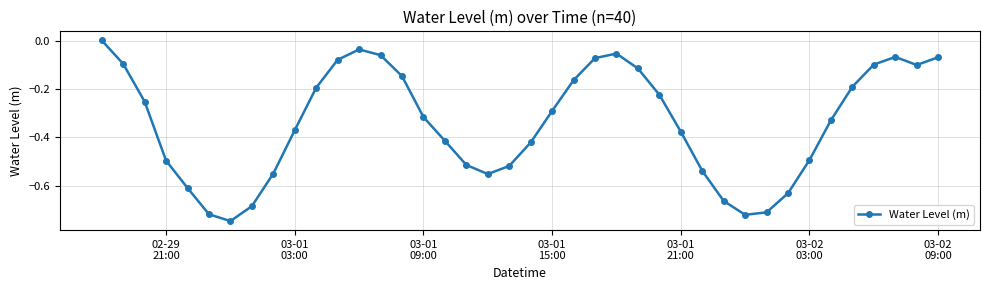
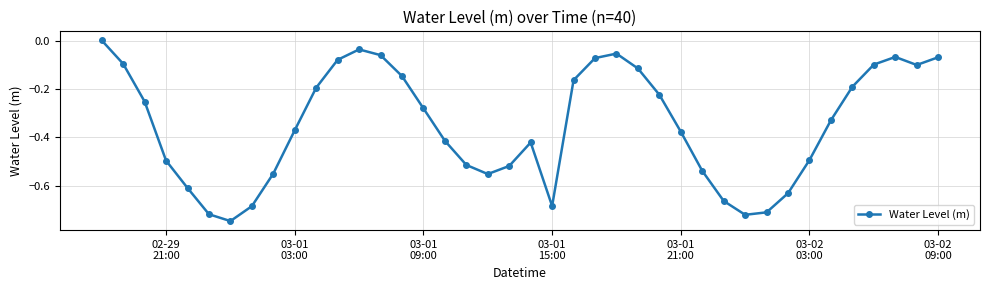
  {
    "02-29 21:00": -0.50,
    "03-01 03:00": -0.37,
-   "03-01 09:00": -0.32,
-   "03-01 15:00": -0.29,
+   "03-01 09:00": -0.28,
+   "03-01 15:00": -0.68,
    "03-01 21:00": -0.38,
    "03-02 03:00": -0.49,
    "03-02 09:00": -0.07
  }
